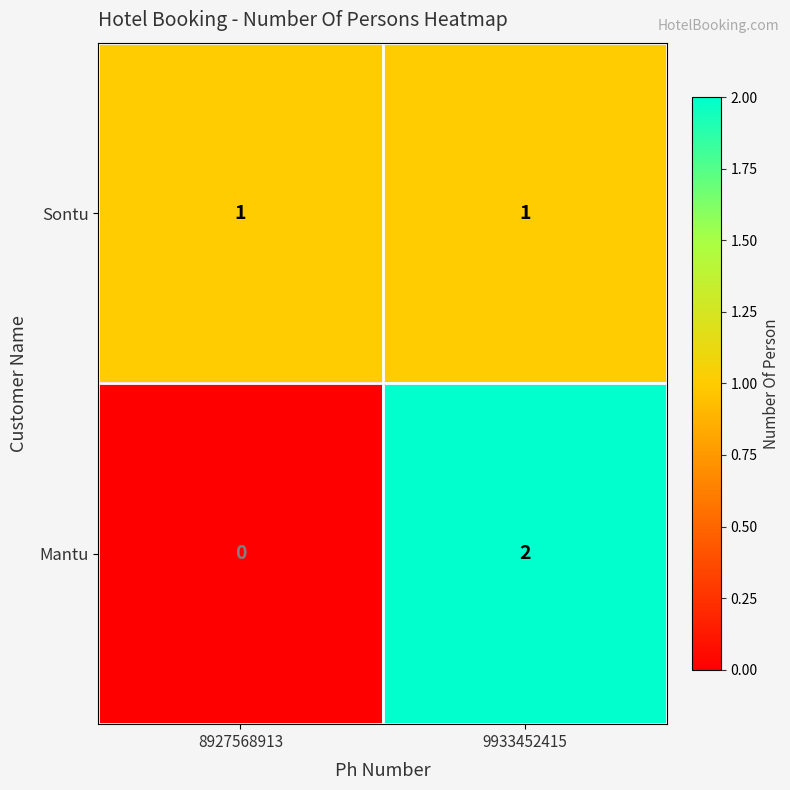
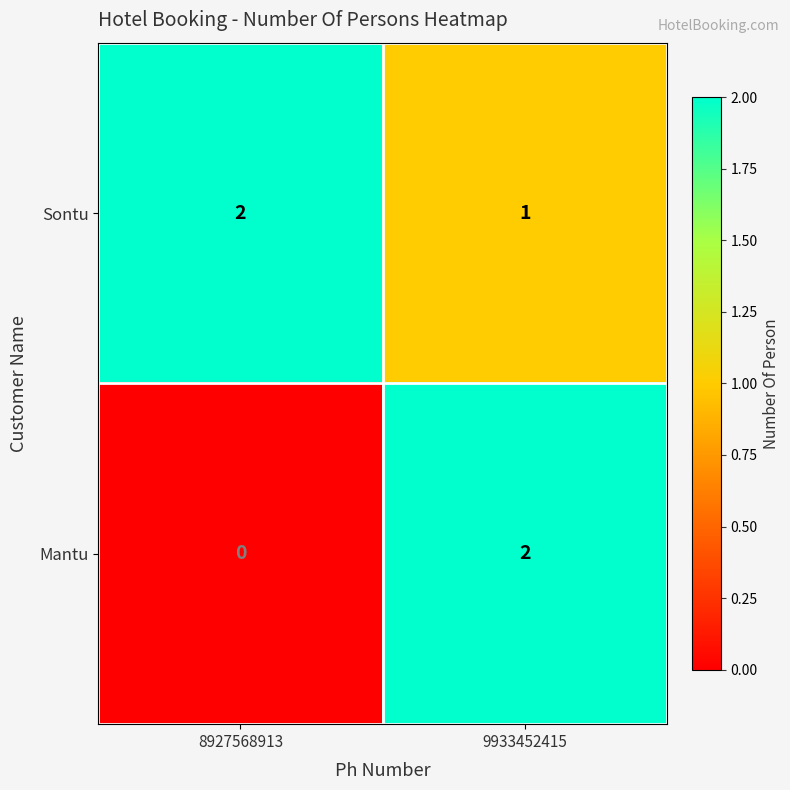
  {
    "Sontu": {
-     "8927568913": 1,
+     "8927568913": 2,
      "9933452415": 1
    },
    "Mantu": {
      "8927568913": 0,
      "9933452415": 2
    }
  }
